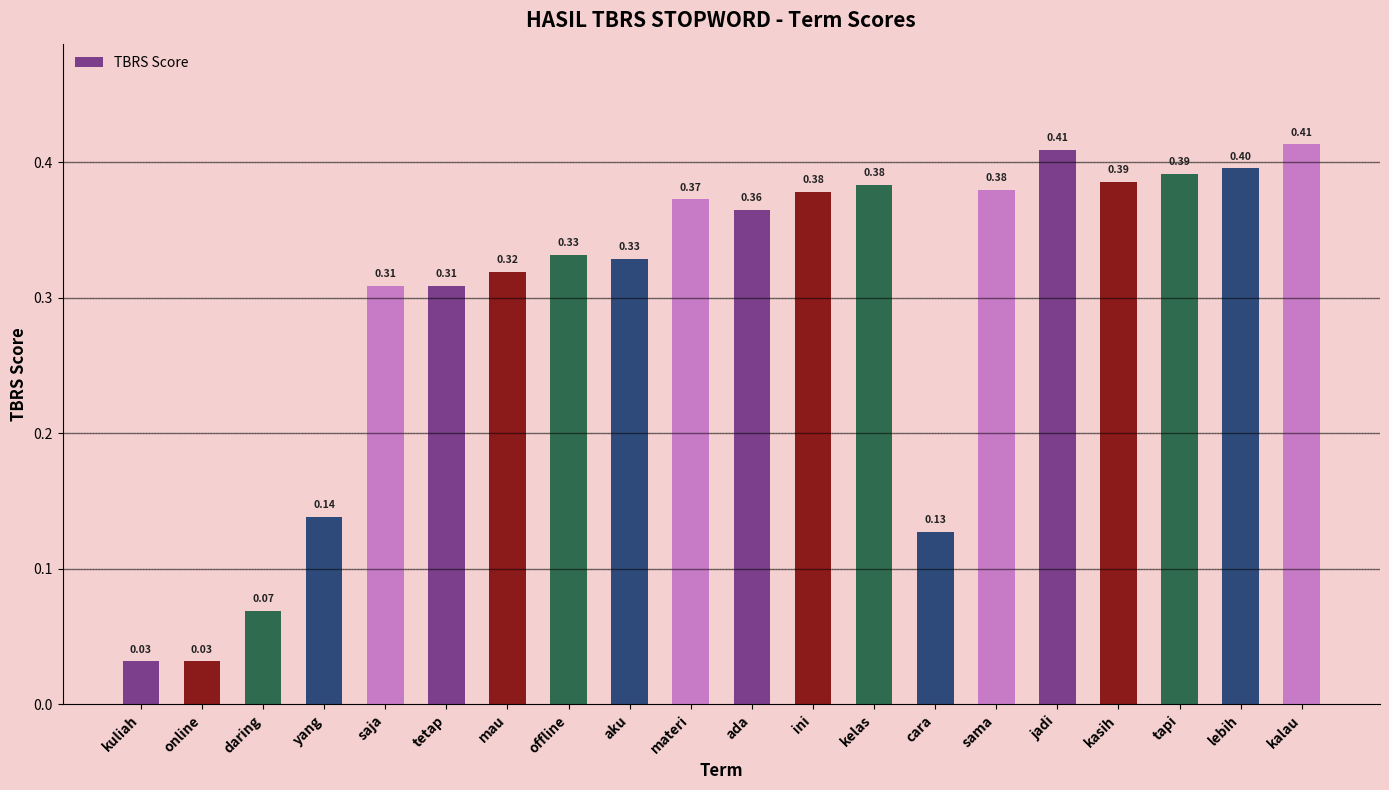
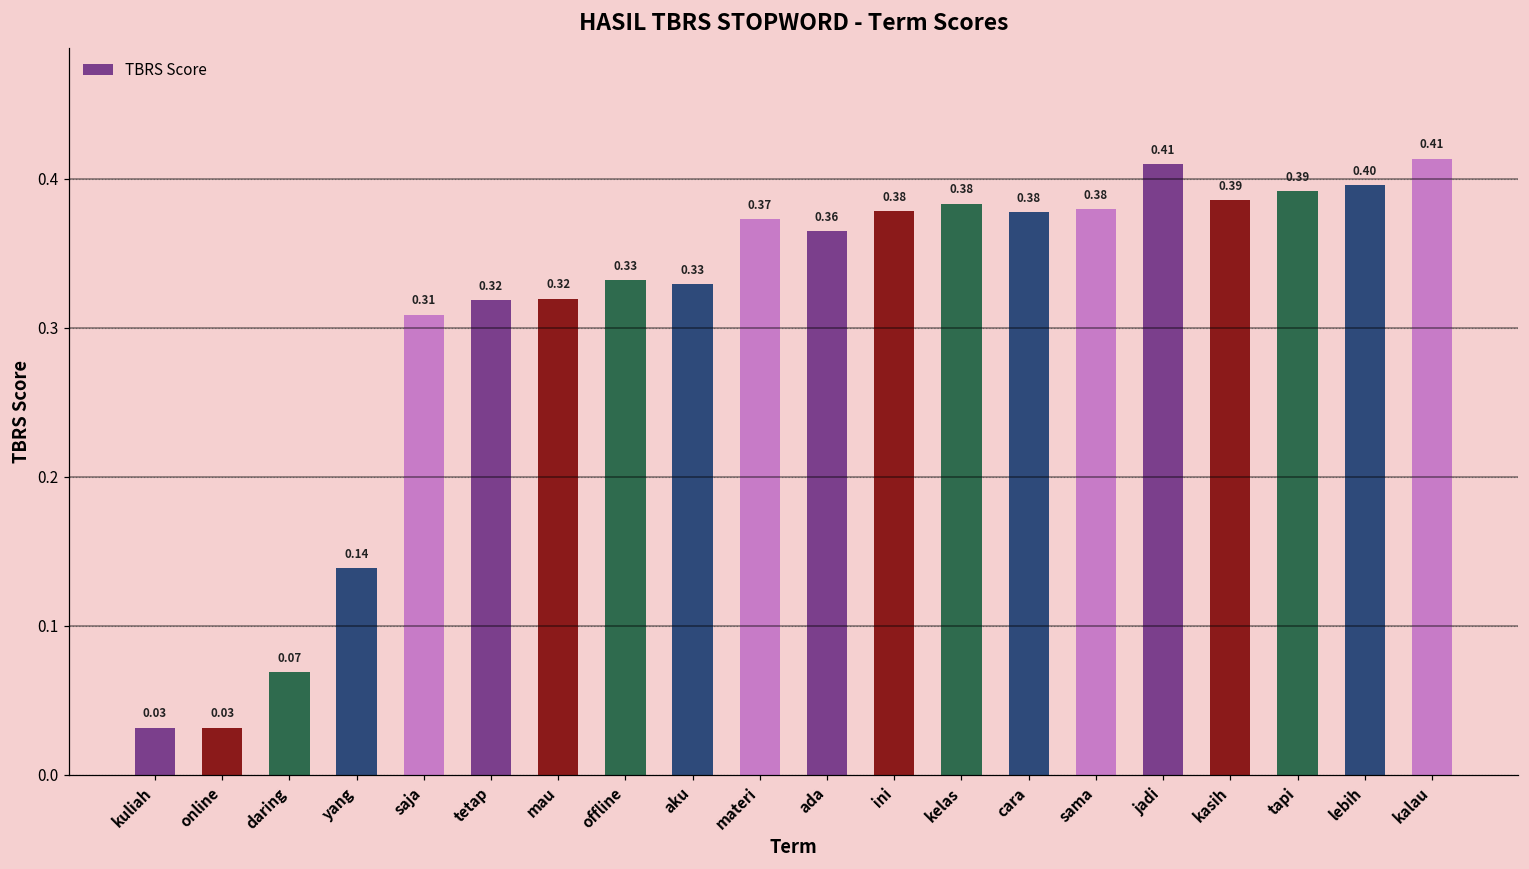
  {
    "kuliah": 0.03,
    "online": 0.03,
    "daring": 0.07,
    "yang": 0.14,
    "saja": 0.31,
-   "tetap": 0.31,
+   "tetap": 0.32,
    "mau": 0.32,
    "offline": 0.33,
    "aku": 0.33,
    "materi": 0.37,
    "ada": 0.36,
    "ini": 0.38,
    "kelas": 0.38,
-   "cara": 0.13,
+   "cara": 0.38,
    "sama": 0.38,
    "jadi": 0.41,
    "kasih": 0.39,
    "tapi": 0.39,
    "lebih": 0.40,
    "kalau": 0.41
  }
